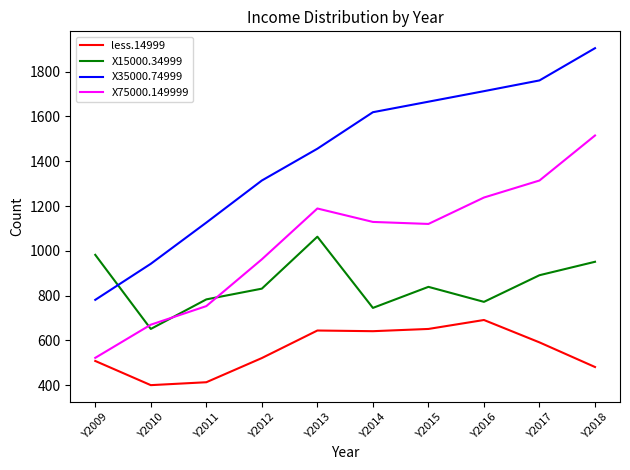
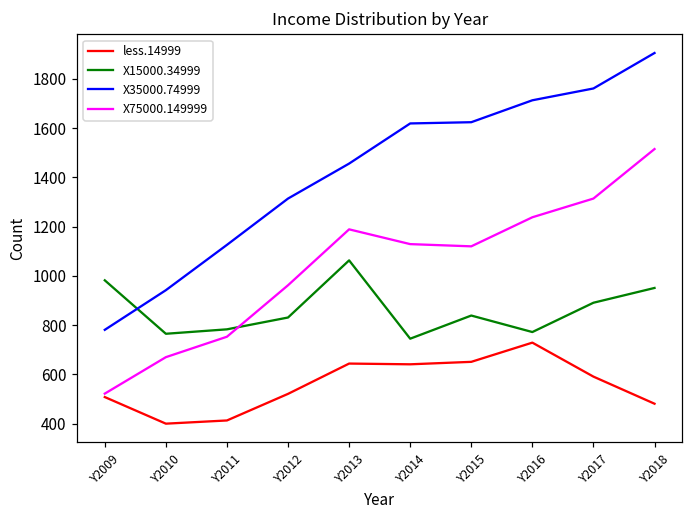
  {
    "less.14999": {
      "Y2009": 510,
      "Y2010": 400,
      "Y2011": 410,
      "Y2012": 520,
      "Y2013": 640,
      "Y2014": 640,
      "Y2015": 650,
-     "Y2016": 690,
+     "Y2016": 730,
      "Y2017": 590,
      "Y2018": 480
    },
    "X15000.34999": {
      "Y2009": 980,
-     "Y2010": 650,
+     "Y2010": 770,
      "Y2011": 780,
      "Y2012": 830,
      "Y2013": 1060,
      "Y2014": 750,
      "Y2015": 840,
      "Y2016": 770,
      "Y2017": 890,
      "Y2018": 950
    },
    "X35000.74999": {
      "Y2009": 780,
      "Y2010": 940,
      "Y2011": 1130,
      "Y2012": 1310,
      "Y2013": 1460,
      "Y2014": 1620,
-     "Y2015": 1670,
+     "Y2015": 1620,
      "Y2016": 1710,
      "Y2017": 1760,
      "Y2018": 1910
    },
    "X75000.149999": {
      "Y2009": 520,
      "Y2010": 670,
      "Y2011": 750,
      "Y2012": 960,
      "Y2013": 1190,
      "Y2014": 1130,
      "Y2015": 1120,
      "Y2016": 1240,
      "Y2017": 1310,
      "Y2018": 1520
    }
  }
